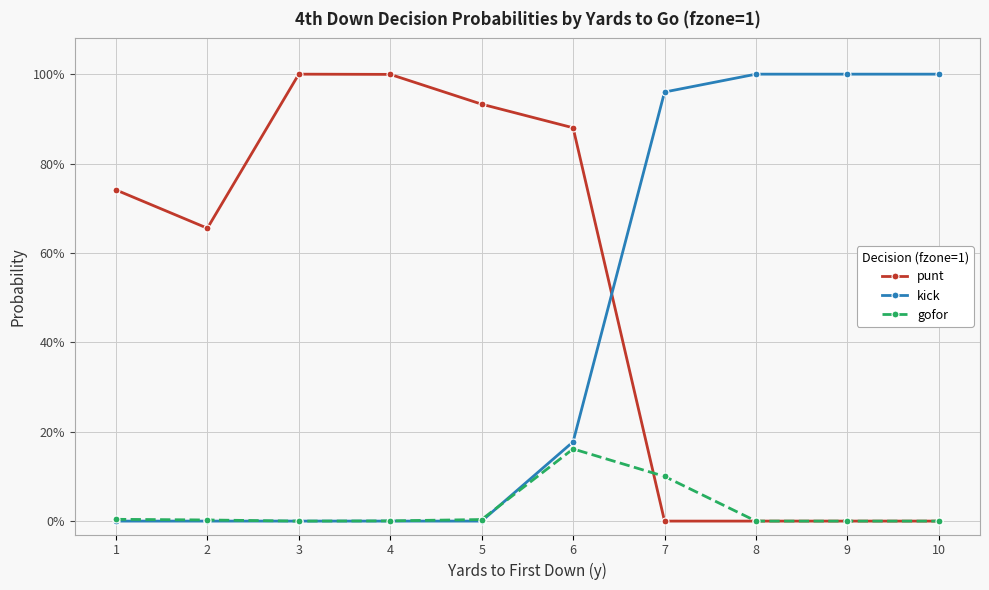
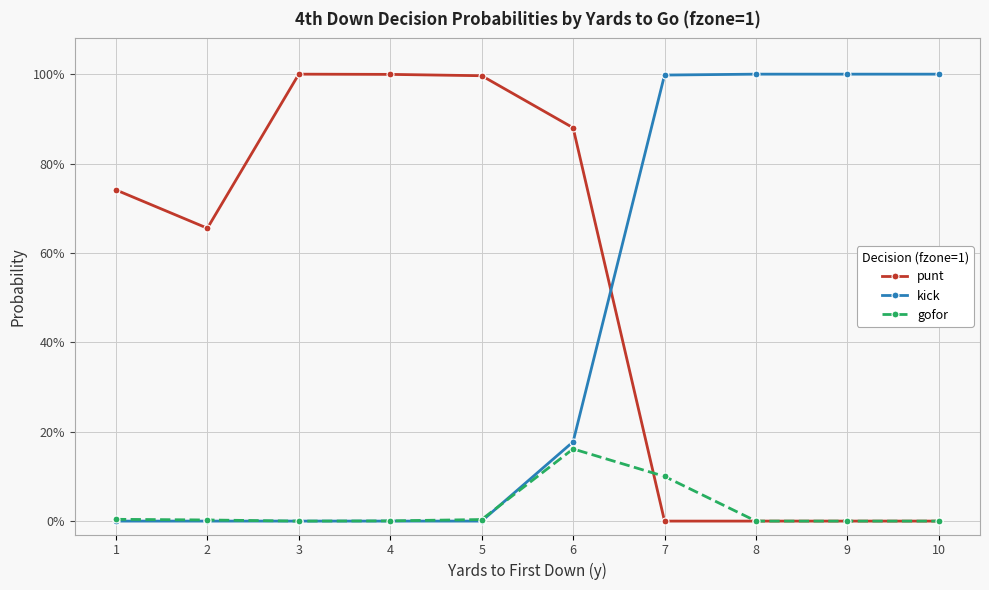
  {
    "punt": {
      "1": "74%",
      "2": "66%",
      "3": "100%",
      "4": "100%",
-     "5": "93%",
+     "5": "100%",
      "6": "88%",
      "7": "0%"
    },
    "kick": {
      "6": "18%",
-     "7": "96%",
+     "7": "100%",
      "8": "100%",
      "9": "100%",
      "10": "100%"
    },
    "gofor": {
      "6": "16%",
      "7": "10%"
    }
  }
